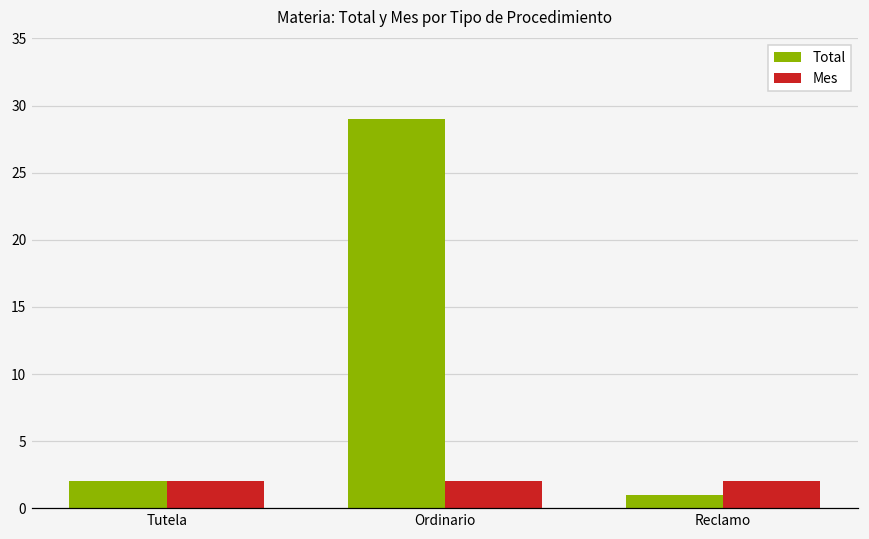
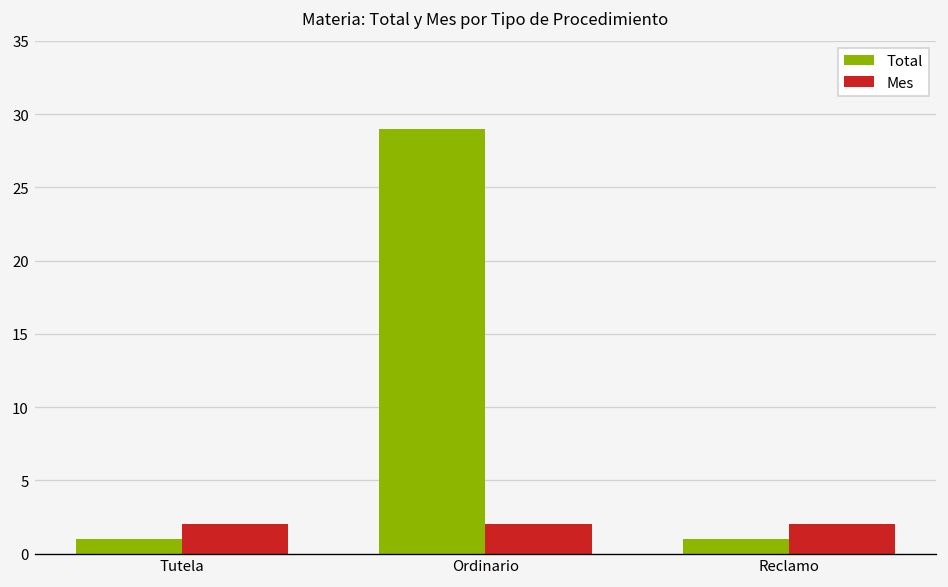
  {
    "Total": {
-     "Tutela": 2,
+     "Tutela": 1,
      "Ordinario": 29,
      "Reclamo": 1
    },
    "Mes": {
      "Tutela": 2,
      "Ordinario": 2,
      "Reclamo": 2
    }
  }
